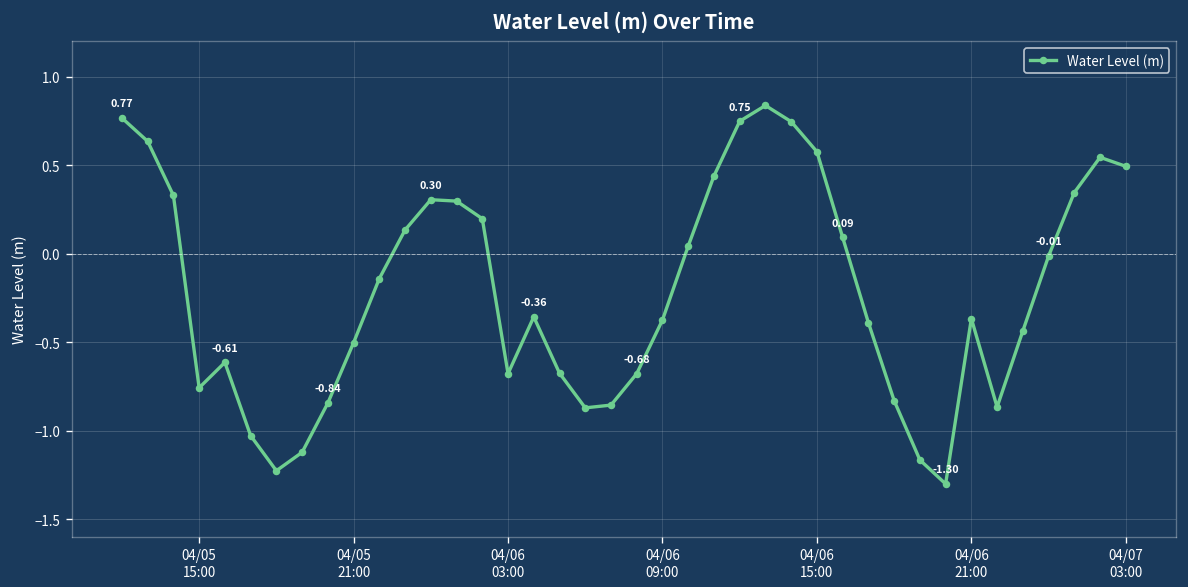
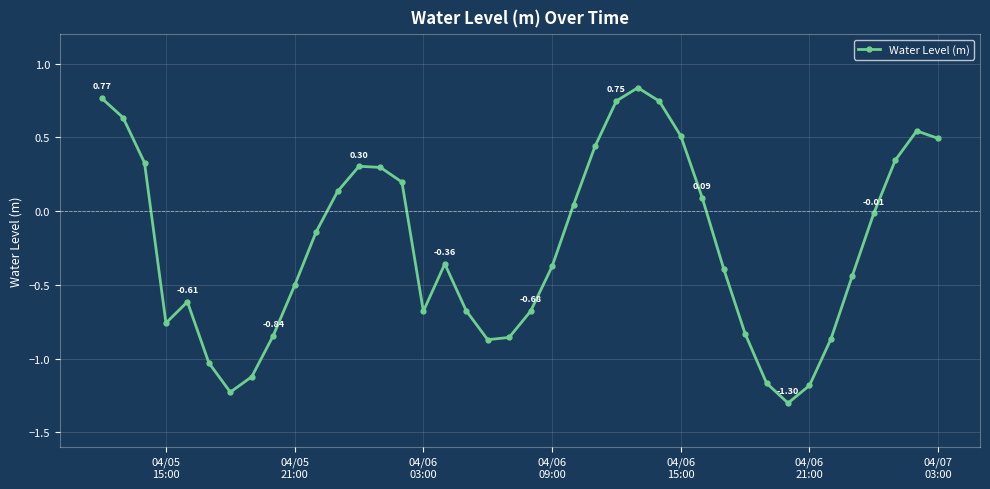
  {
    "04/05 15:00": -0.76,
    "04/05 21:00": -0.50,
    "04/06 03:00": -0.68,
    "04/06 09:00": -0.37,
-   "04/06 15:00": 0.58,
-   "04/06 21:00": -0.37,
+   "04/06 15:00": 0.51,
+   "04/06 21:00": -1.18,
    "04/07 03:00": 0.49
  }
